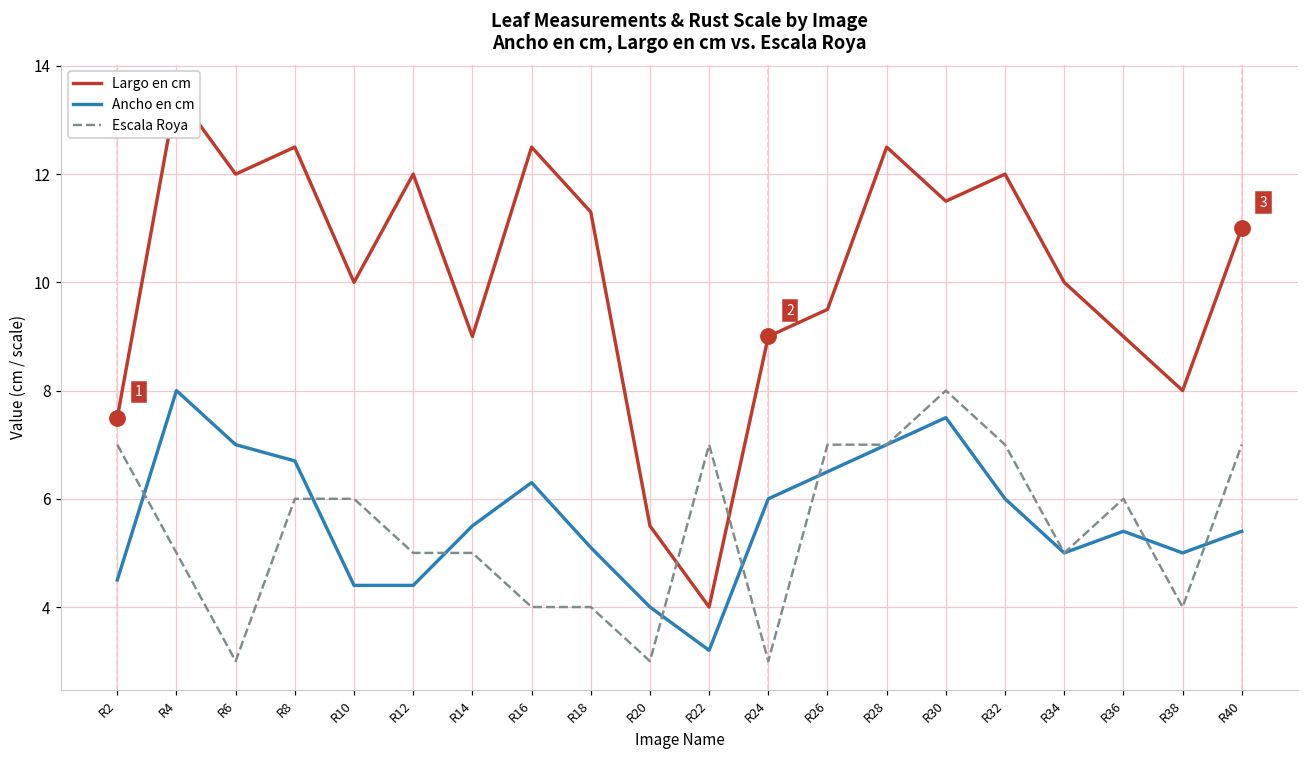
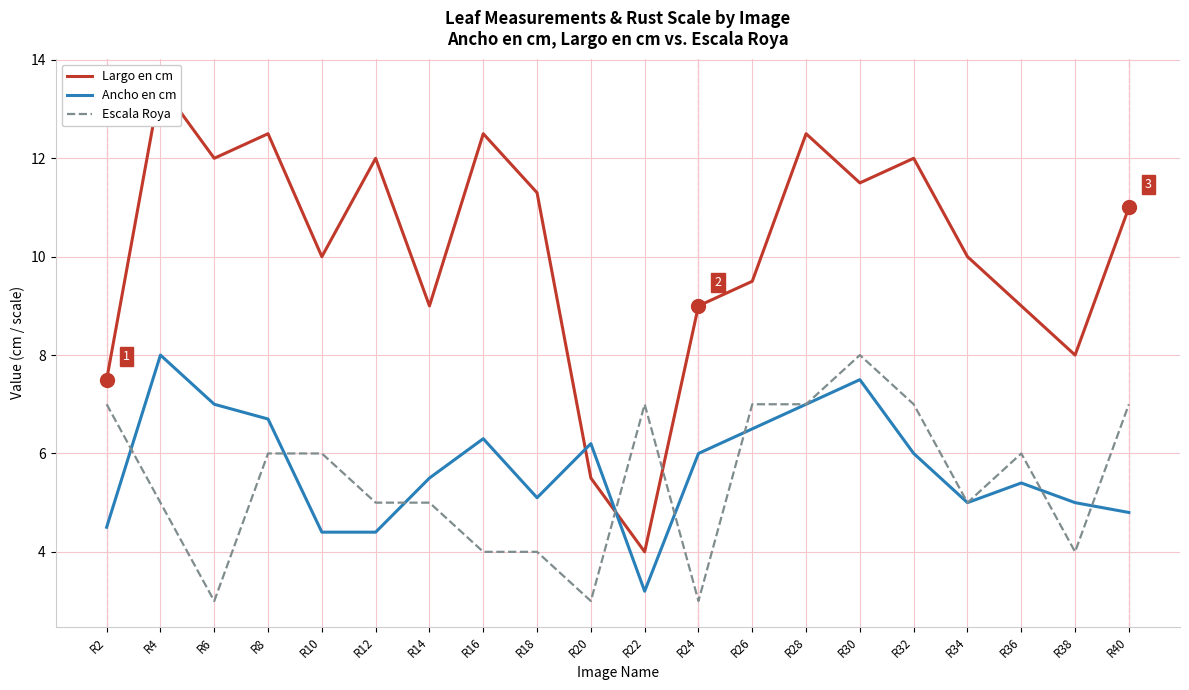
  {
    "Ancho en cm": {
      "R2": 4.5,
      "R4": 8.0,
      "R6": 7.0,
      "R8": 6.7,
      "R10": 4.4,
      "R12": 4.4,
      "R14": 5.5,
      "R16": 6.3,
      "R18": 5.1,
-     "R20": 4.0,
+     "R20": 6.2,
      "R22": 3.2,
      "R24": 6.0,
      "R26": 6.5,
      "R30": 7.5,
      "R32": 6.0,
      "R36": 5.4,
      "R38": 5.0,
-     "R40": 5.4
+     "R40": 4.8
    },
    "Escala Roya": {
      "R2": 7.0,
      "R4": 5.0,
      "R6": 3.0,
      "R8": 6.0,
      "R10": 6.0,
      "R12": 5.0,
      "R14": 5.0,
      "R16": 4.0,
      "R18": 4.0,
      "R20": 3.0,
      "R22": 7.0,
      "R24": 3.0,
      "R26": 7.0,
      "R30": 8.0,
      "R32": 7.0,
      "R36": 6.0,
      "R38": 4.0,
      "R40": 7.0
    }
  }
